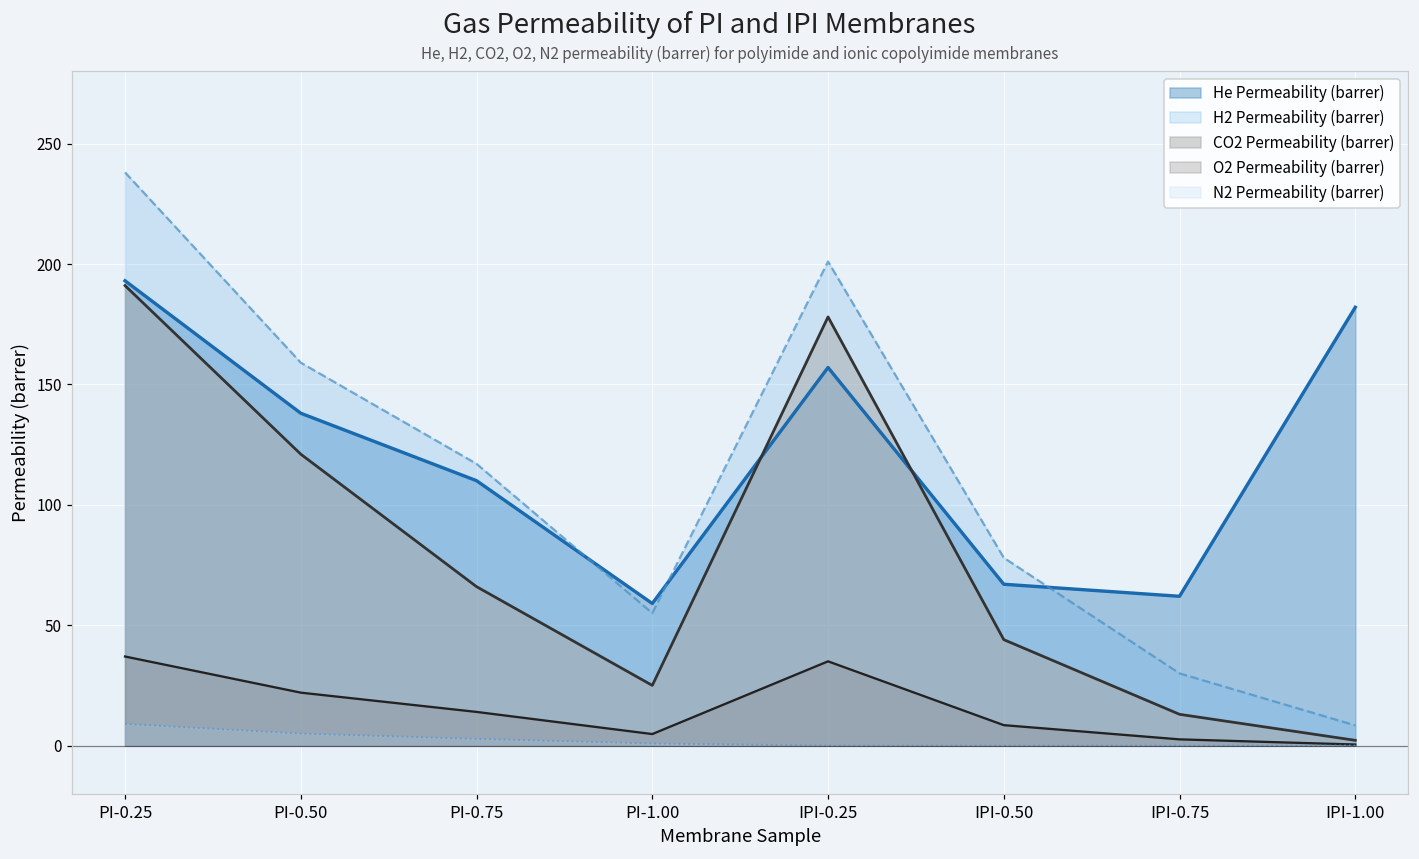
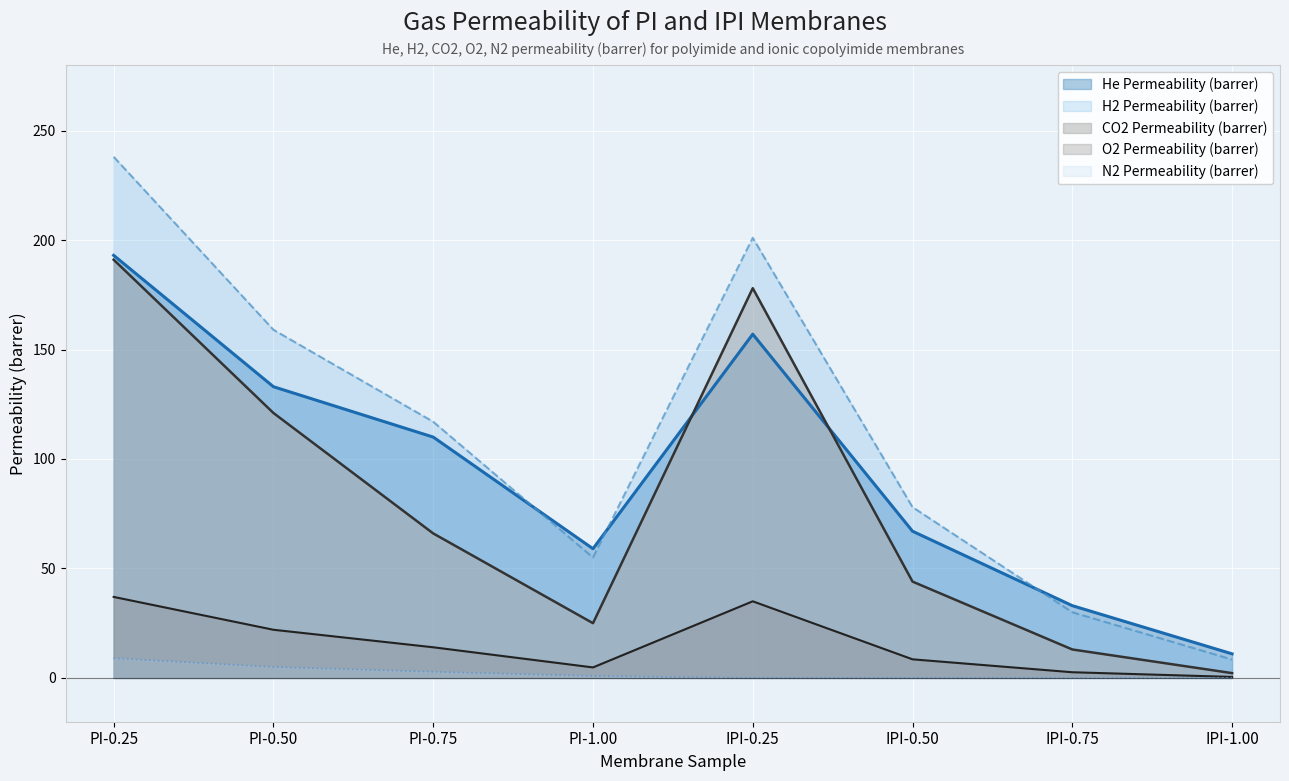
  {
    "He Permeability (barrer)": {
      "PI-0.25": 193,
-     "PI-0.50": 138,
+     "PI-0.50": 133,
      "PI-0.75": 110,
      "PI-1.00": 59,
      "IPI-0.25": 157,
      "IPI-0.50": 67,
-     "IPI-0.75": 62,
-     "IPI-1.00": 182
+     "IPI-0.75": 33,
+     "IPI-1.00": 11
    }
  }
